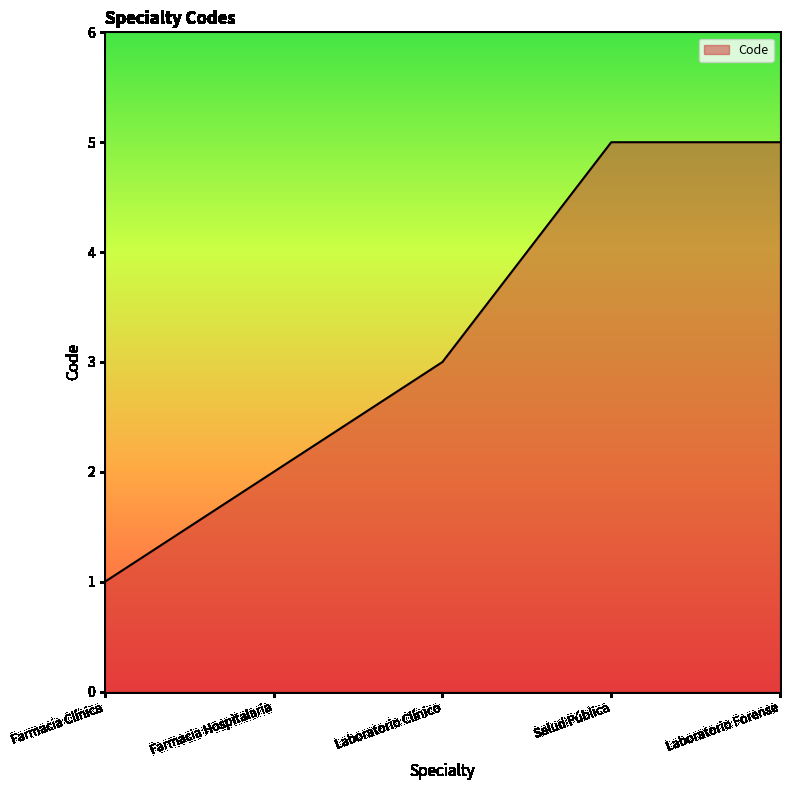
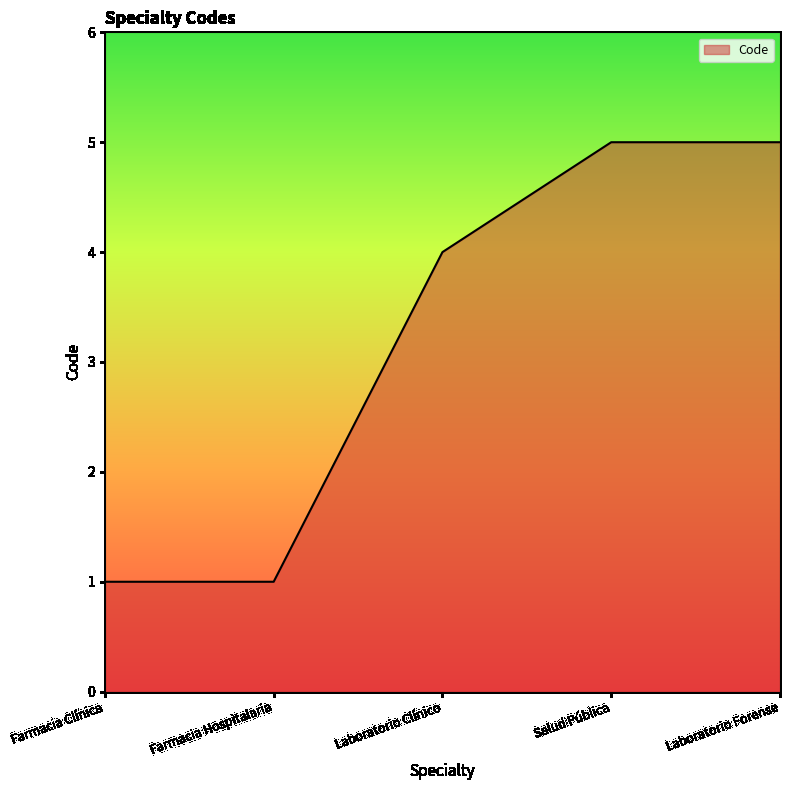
  {
    "Farmacia Clínica": 1,
-   "Farmacia Hospitalaria": 2,
-   "Laboratorio Clínico": 3,
+   "Farmacia Hospitalaria": 1,
+   "Laboratorio Clínico": 4,
    "Salud Pública": 5,
    "Laboratorio Forense": 5
  }
